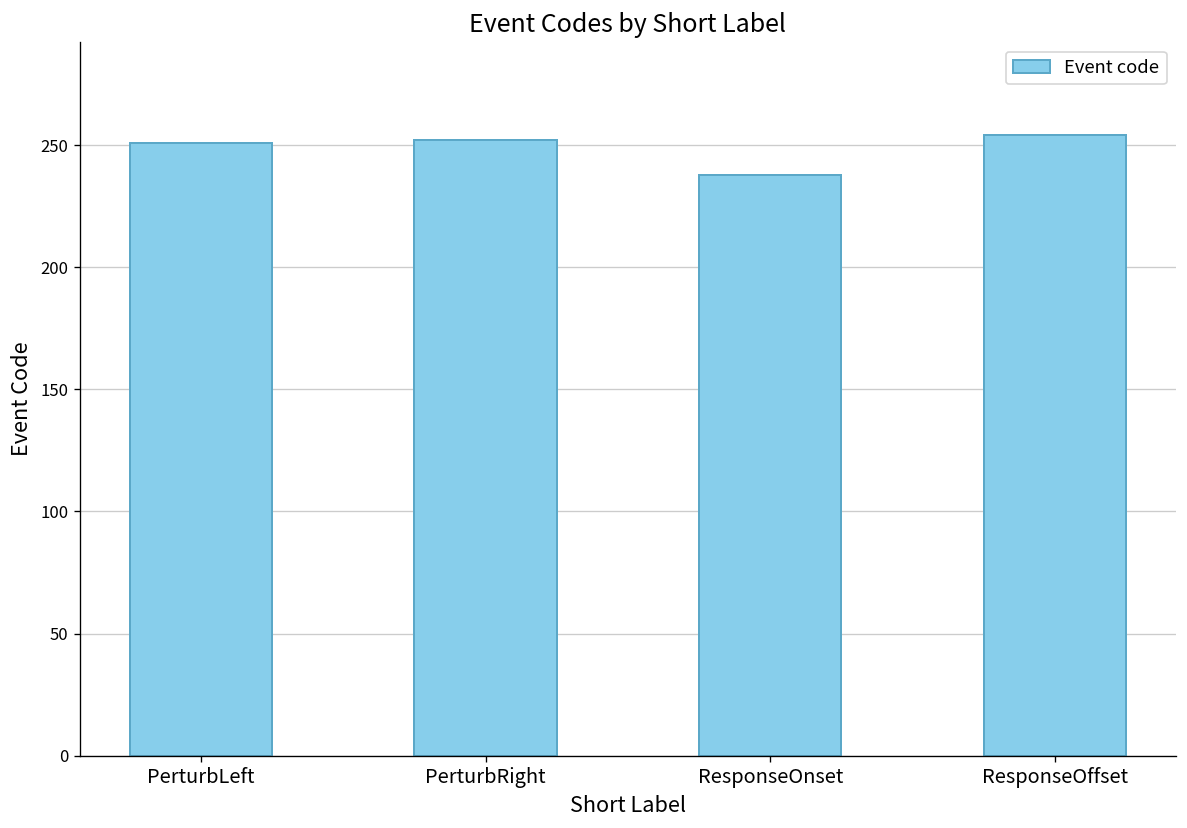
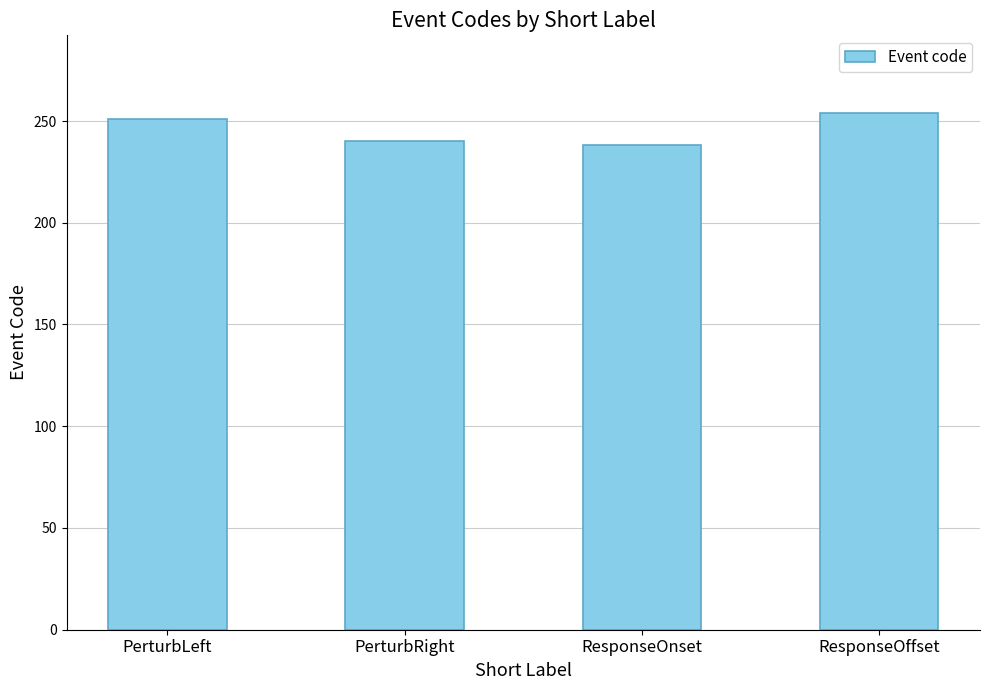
  {
    "PerturbLeft": 251,
-   "PerturbRight": 252,
+   "PerturbRight": 240,
    "ResponseOnset": 238,
    "ResponseOffset": 254
  }
